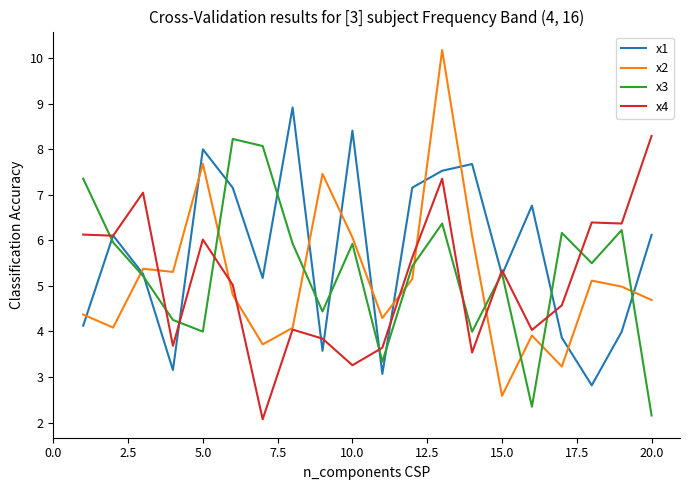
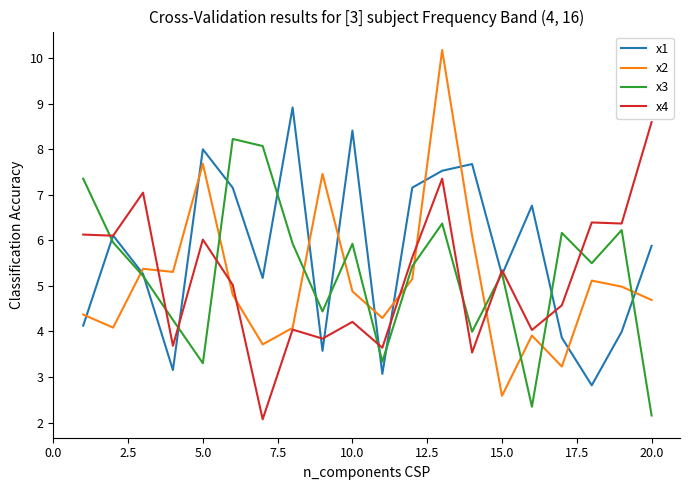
  {
    "x1": {
      "5.0": 8.0,
      "10.0": 8.4,
-     "20.0": 6.1
+     "20.0": 5.9
    },
    "x2": {
      "5.0": 7.7,
-     "10.0": 6.1,
+     "10.0": 4.9,
      "15.0": 2.6,
      "20.0": 4.7
    },
    "x3": {
-     "5.0": 4.0,
+     "5.0": 3.3,
      "10.0": 5.9,
      "20.0": 2.2
    },
    "x4": {
      "5.0": 6.0,
-     "10.0": 3.3,
+     "10.0": 4.2,
      "15.0": 5.3,
-     "20.0": 8.3
+     "20.0": 8.6
    }
  }
